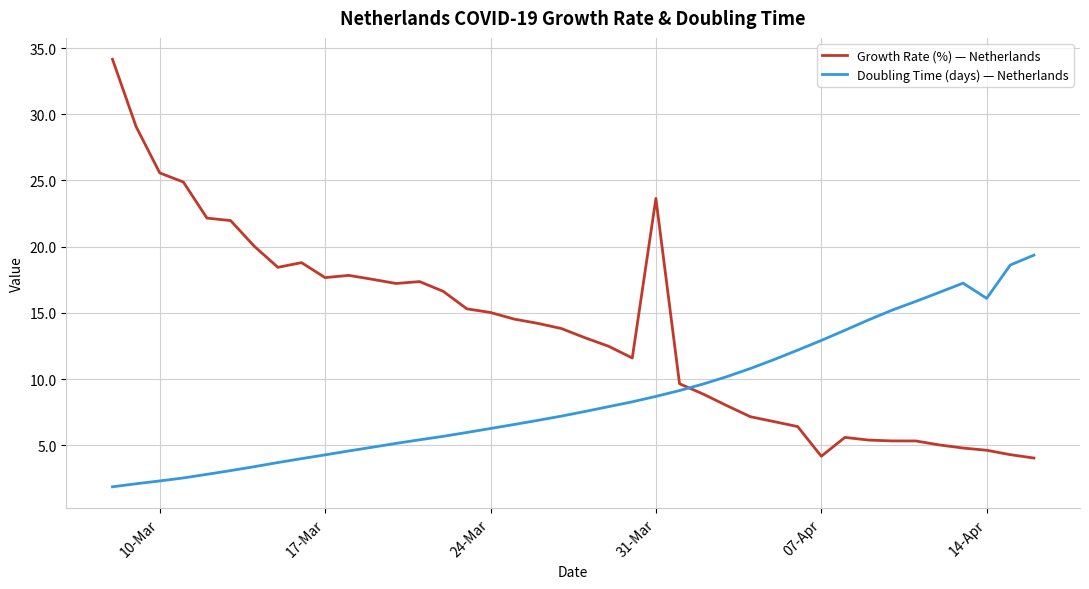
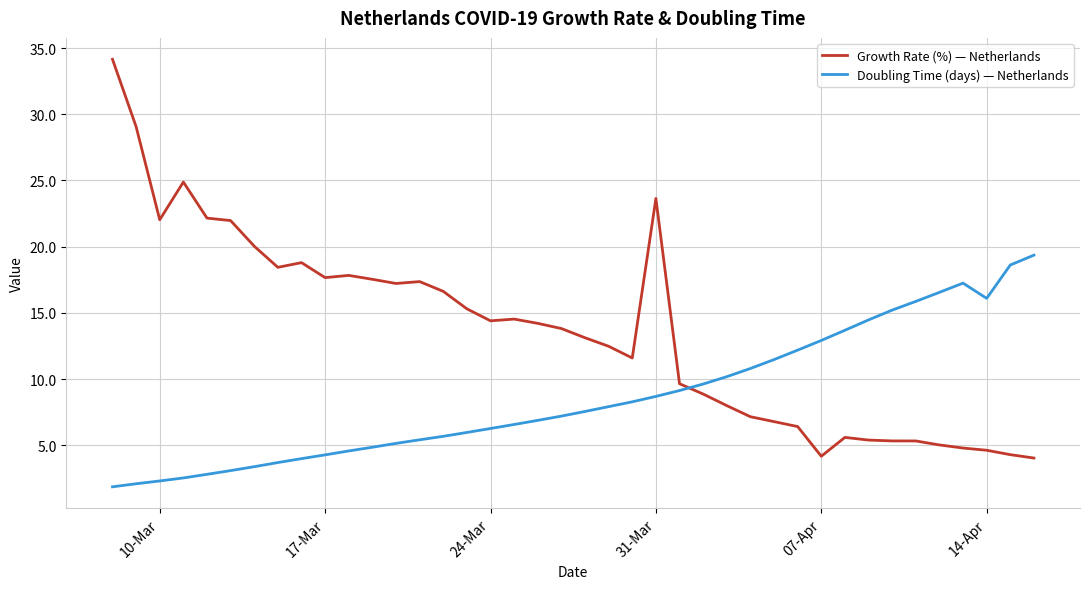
  {
    "Growth Rate (%) — Netherlands": {
-     "10-Mar": 25.6,
+     "10-Mar": 22.0,
      "17-Mar": 17.7,
-     "24-Mar": 15.0,
+     "24-Mar": 14.4,
      "31-Mar": 23.6,
      "07-Apr": 4.2,
      "14-Apr": 4.6
    },
    "Doubling Time (days) — Netherlands": {
      "10-Mar": 2.3,
      "17-Mar": 4.3,
      "24-Mar": 6.3,
      "31-Mar": 8.7,
      "07-Apr": 12.9,
      "14-Apr": 16.1
    }
  }
